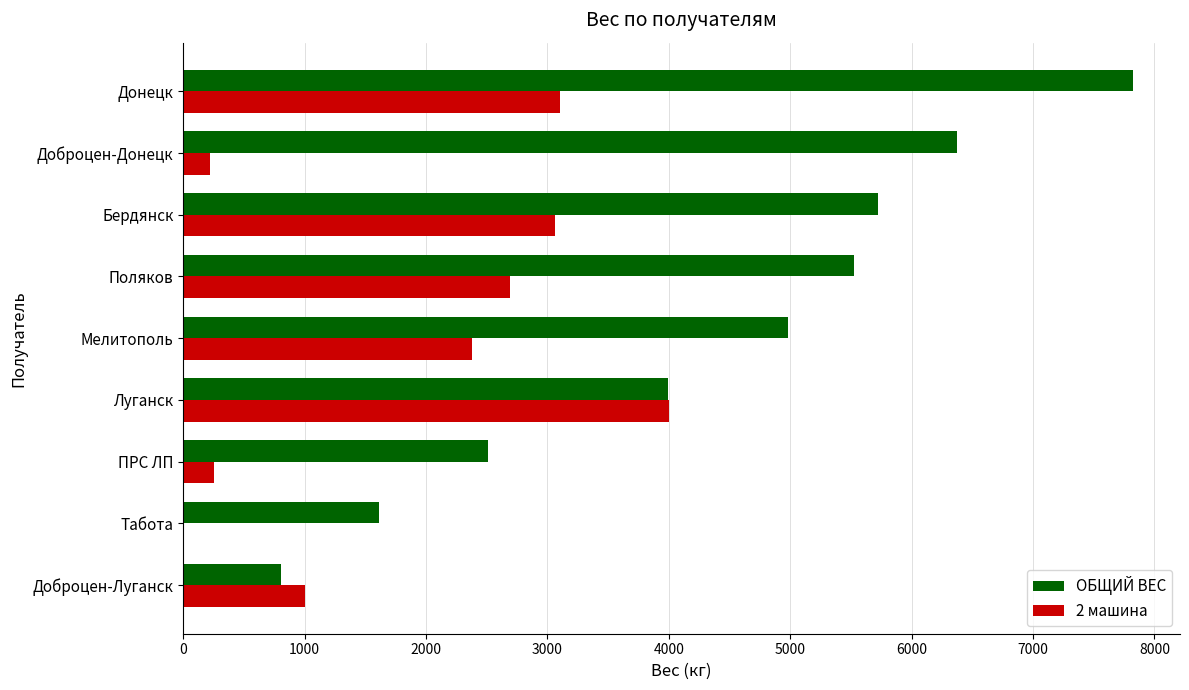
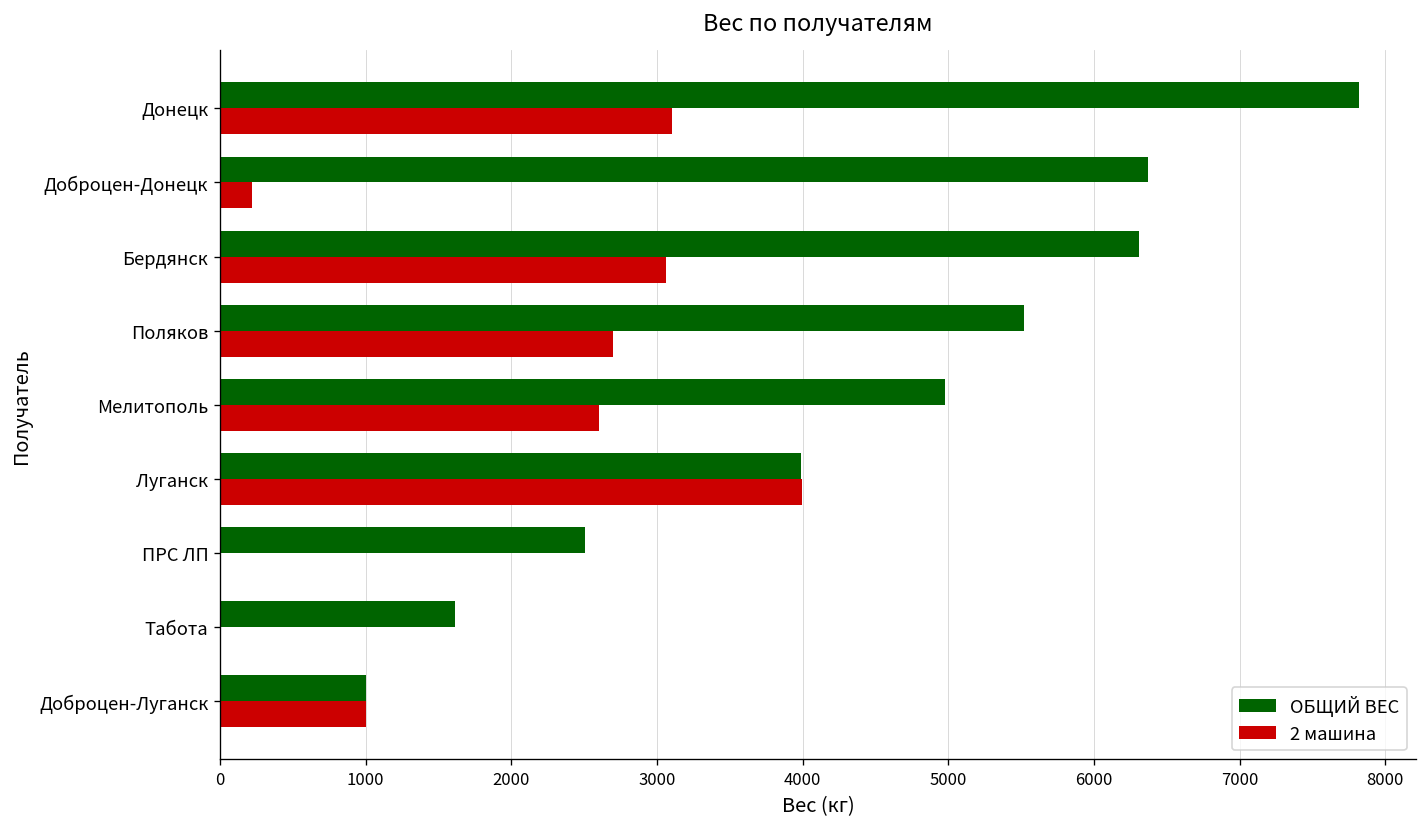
  {
    "ОБЩИЙ ВЕС": {
      "Донецк": 7820,
      "Доброцен-Донецк": 6370,
-     "Бердянск": 5730,
+     "Бердянск": 6310,
      "Поляков": 5520,
      "Мелитополь": 4980,
      "Луганск": 3990,
      "ПРС ЛП": 2510,
      "Табота": 1620,
-     "Доброцен-Луганск": 800
+     "Доброцен-Луганск": 1000
    },
    "2 машина": {
      "Донецк": 3110,
      "Доброцен-Донецк": 220,
      "Бердянск": 3060,
      "Поляков": 2700,
-     "Мелитополь": 2380,
+     "Мелитополь": 2600,
      "Луганск": 4000,
-     "ПРС ЛП": 260,
+     "ПРС ЛП": 0,
      "Табота": 0,
      "Доброцен-Луганск": 1000
    }
  }
